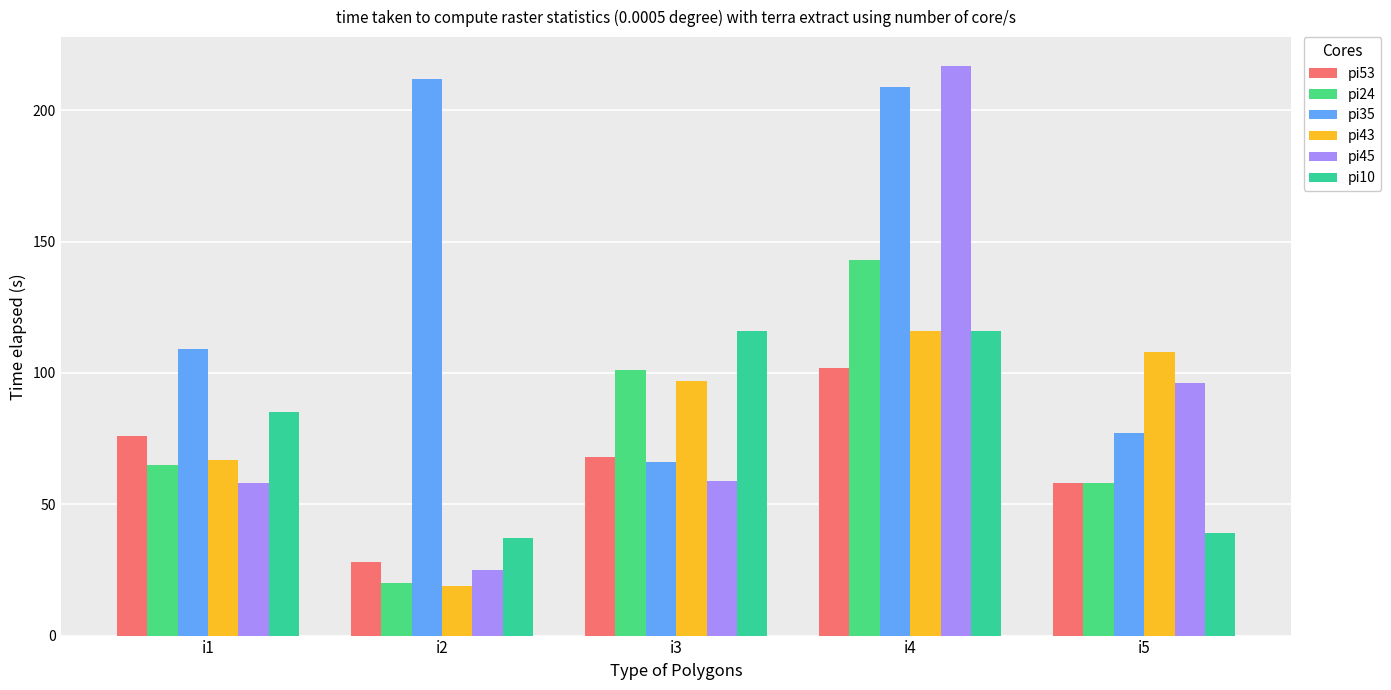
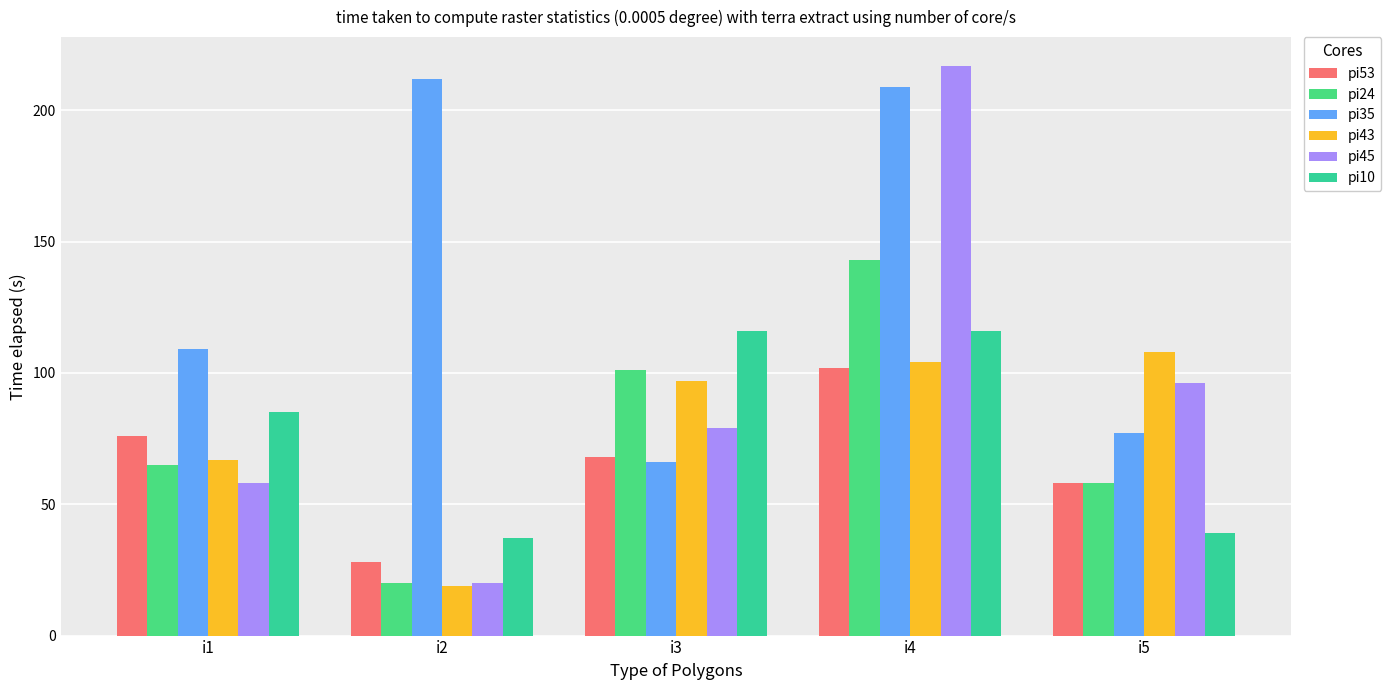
  {
    "pi53": {
      "i1": 76,
      "i2": 28,
      "i3": 68,
      "i4": 102,
      "i5": 58
    },
    "pi35": {
      "i1": 109,
      "i2": 212,
      "i3": 66,
      "i4": 209,
      "i5": 77
    },
    "pi43": {
      "i1": 67,
      "i2": 19,
      "i3": 97,
-     "i4": 116,
+     "i4": 104,
      "i5": 108
    },
    "pi45": {
      "i1": 58,
-     "i2": 25,
-     "i3": 59,
+     "i2": 20,
+     "i3": 79,
      "i4": 217,
      "i5": 96
    }
  }
